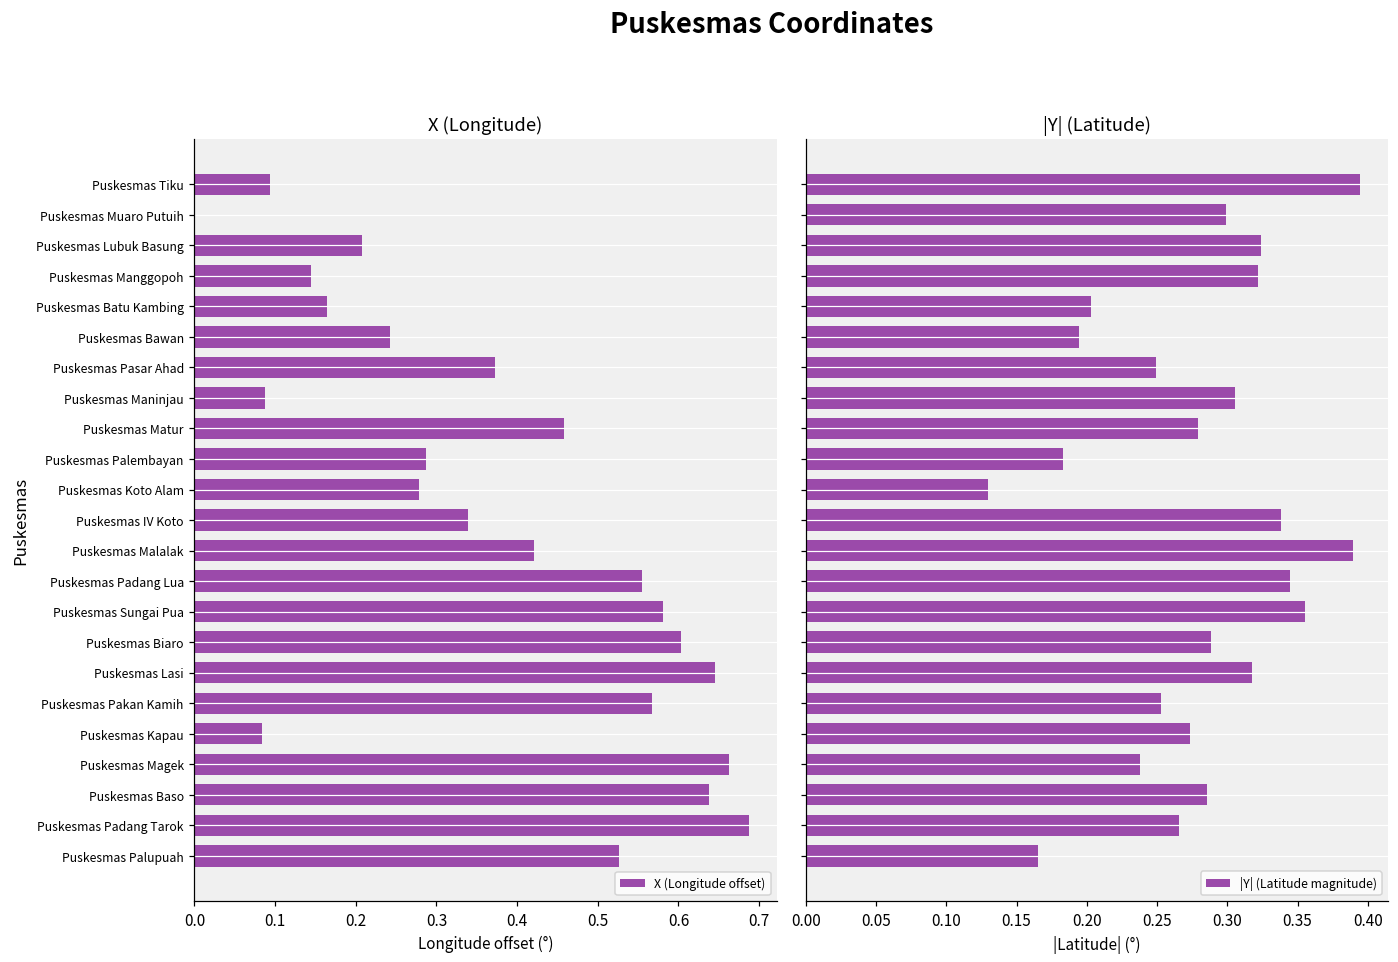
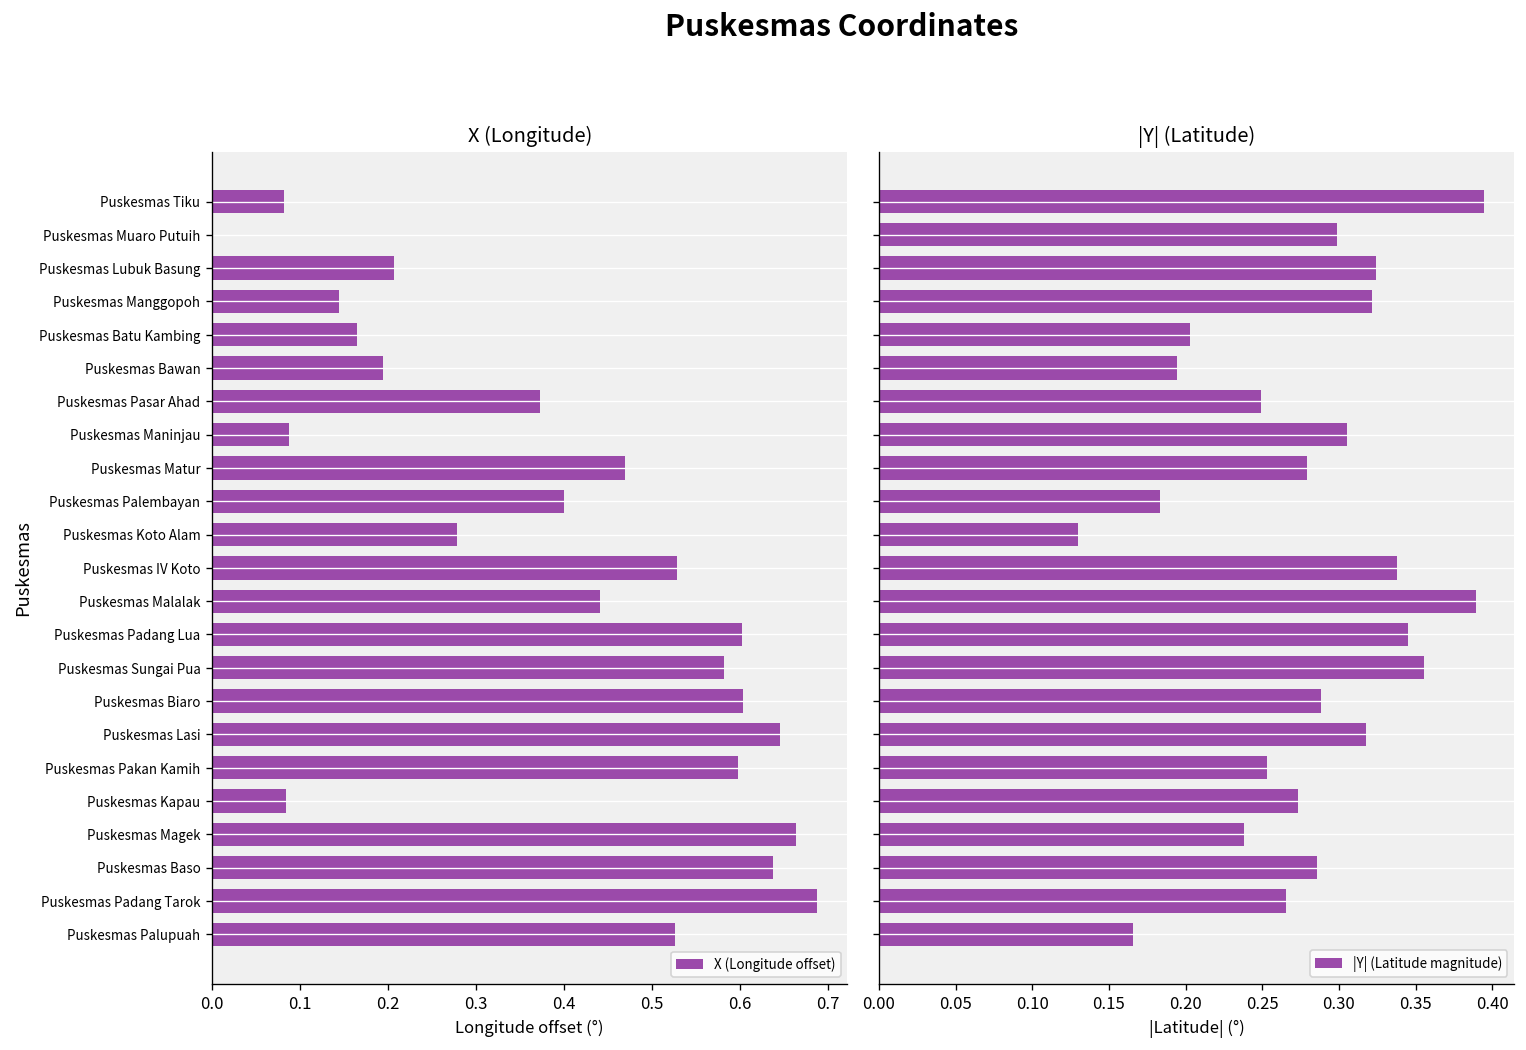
  {
    "X (Longitude)": {
-     "Puskesmas Tiku": 0.09,
+     "Puskesmas Tiku": 0.08,
      "Puskesmas Muaro Putuih": 0.00,
      "Puskesmas Lubuk Basung": 0.21,
      "Puskesmas Manggopoh": 0.14,
      "Puskesmas Batu Kambing": 0.16,
-     "Puskesmas Bawan": 0.24,
+     "Puskesmas Bawan": 0.19,
      "Puskesmas Pasar Ahad": 0.37,
      "Puskesmas Maninjau": 0.09,
-     "Puskesmas Matur": 0.46,
-     "Puskesmas Palembayan": 0.29,
+     "Puskesmas Matur": 0.47,
+     "Puskesmas Palembayan": 0.40,
      "Puskesmas Koto Alam": 0.28,
-     "Puskesmas IV Koto": 0.34,
-     "Puskesmas Malalak": 0.42,
-     "Puskesmas Padang Lua": 0.55,
+     "Puskesmas IV Koto": 0.53,
+     "Puskesmas Malalak": 0.44,
+     "Puskesmas Padang Lua": 0.60,
      "Puskesmas Sungai Pua": 0.58,
      "Puskesmas Biaro": 0.60,
      "Puskesmas Lasi": 0.65,
-     "Puskesmas Pakan Kamih": 0.57,
+     "Puskesmas Pakan Kamih": 0.60,
      "Puskesmas Kapau": 0.08,
      "Puskesmas Magek": 0.66,
      "Puskesmas Baso": 0.64,
      "Puskesmas Padang Tarok": 0.69,
      "Puskesmas Palupuah": 0.53
    }
  }
